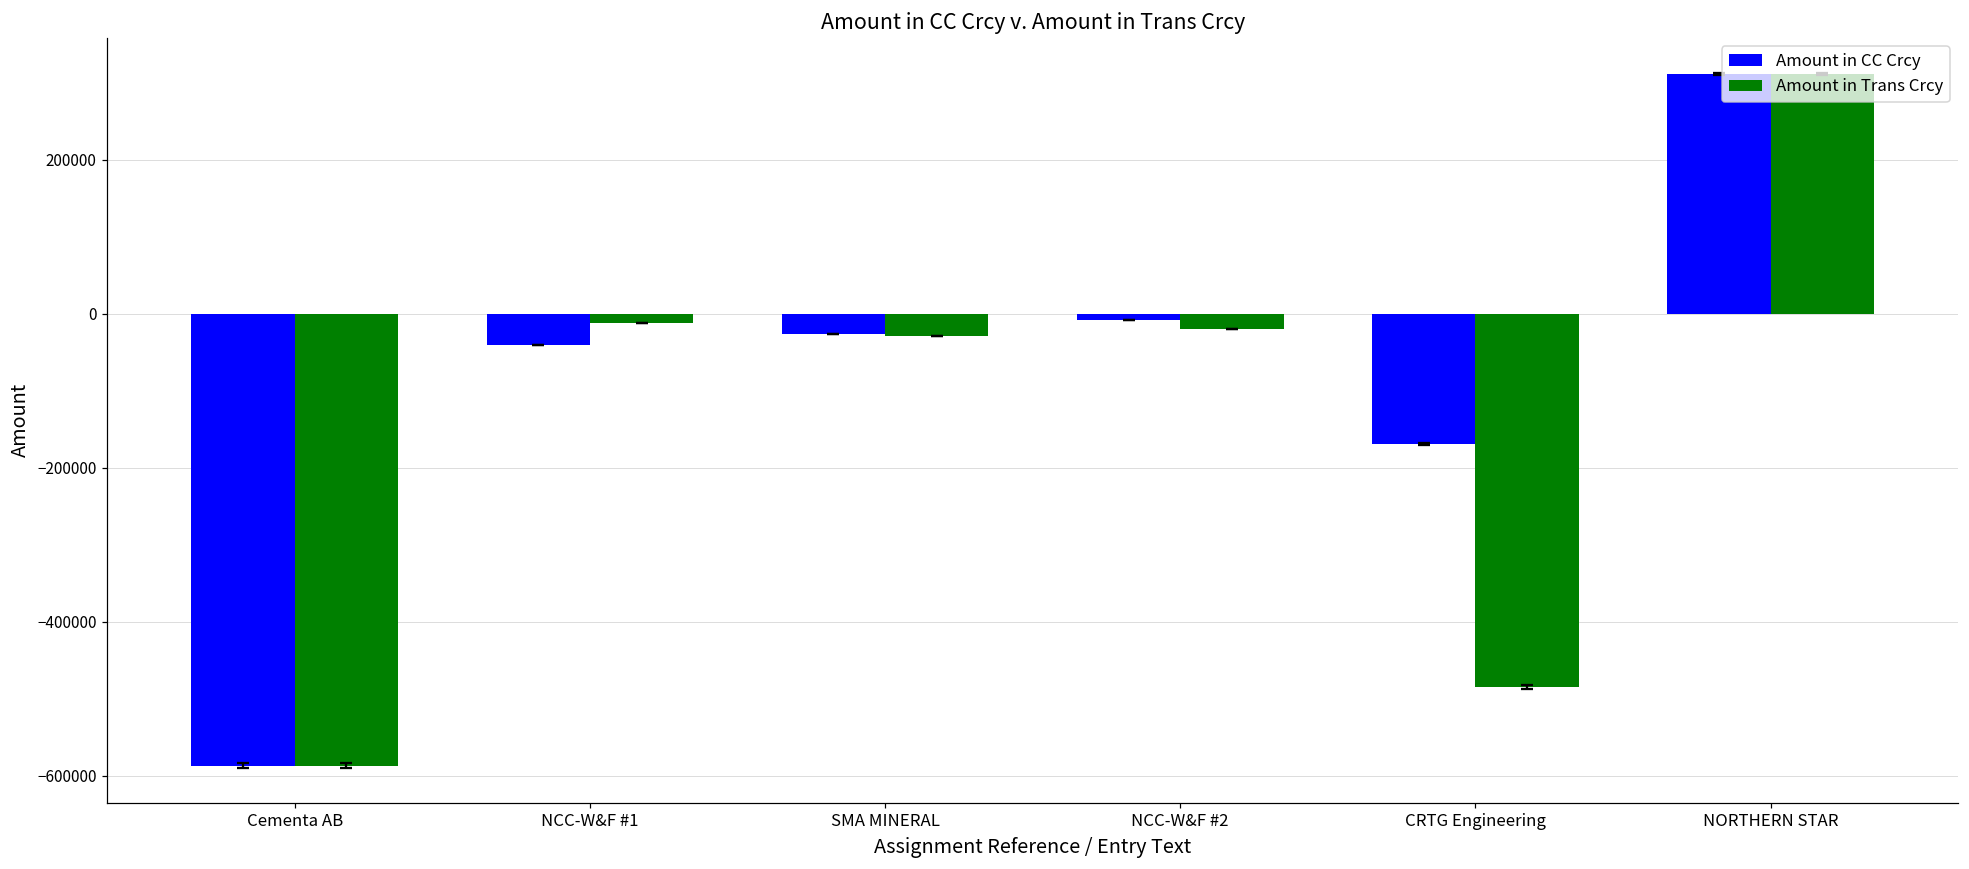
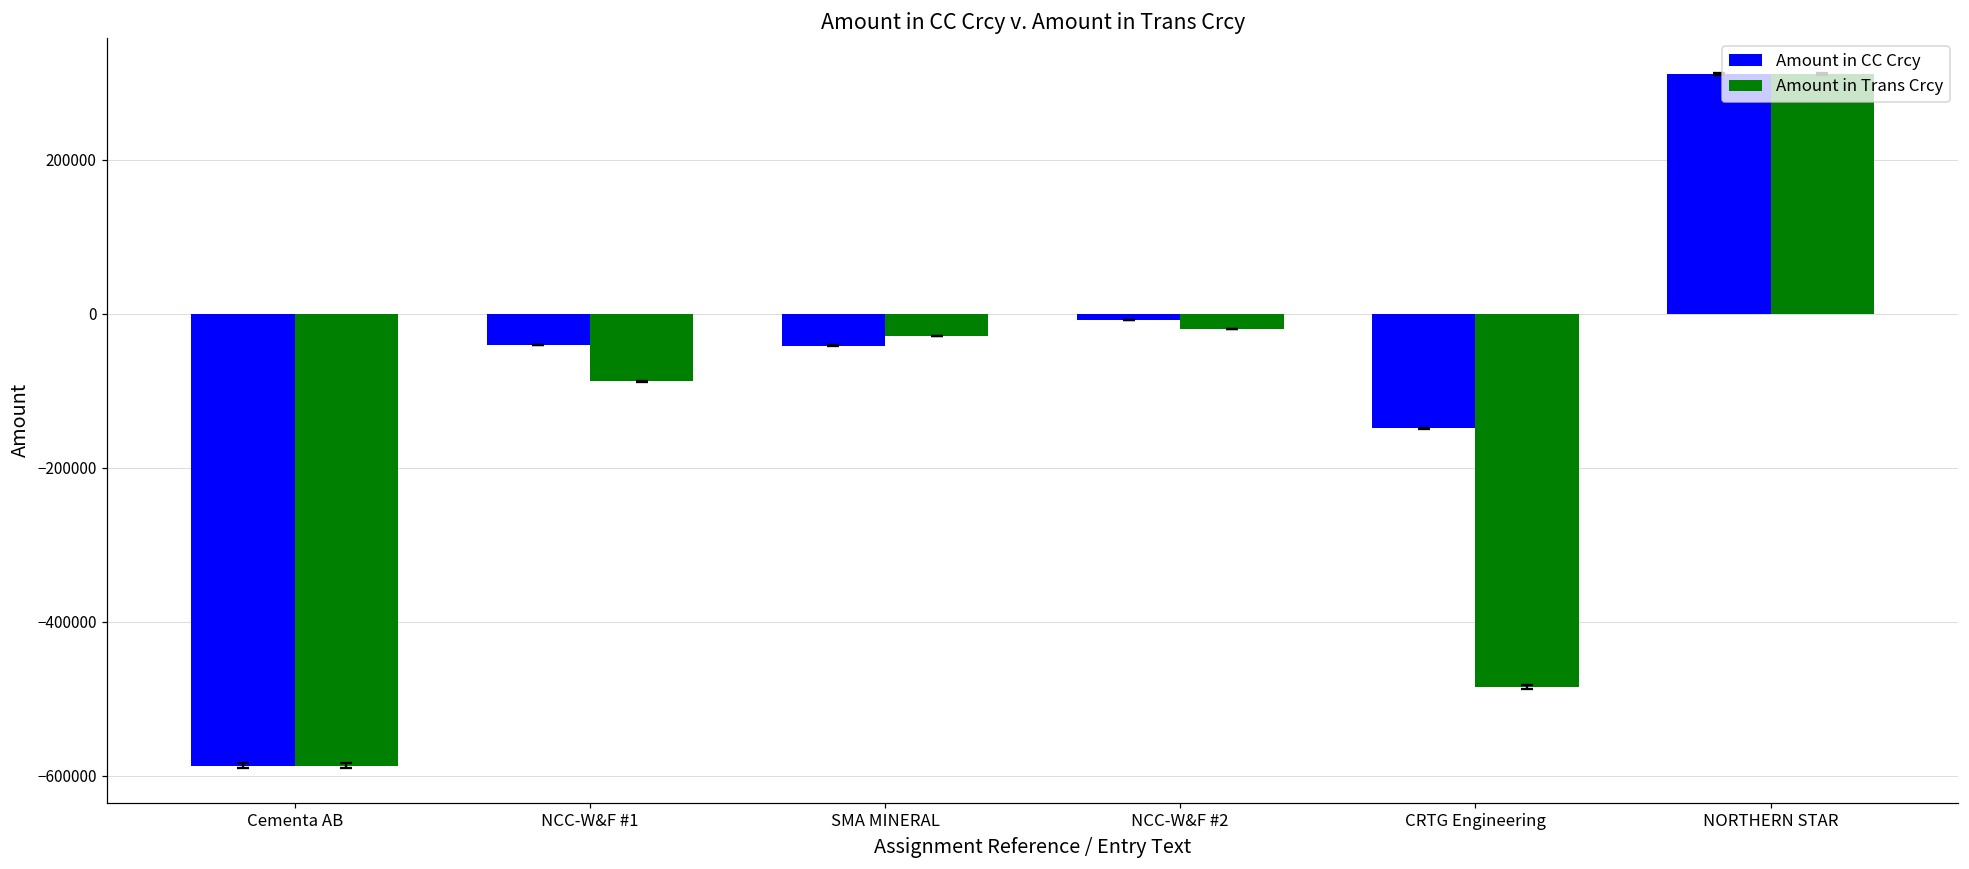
  {
    "Amount in CC Crcy": {
      "Cementa AB": -590000,
      "NCC-W&F #1": -40000,
-     "SMA MINERAL": -30000,
+     "SMA MINERAL": -40000,
      "NCC-W&F #2": -10000,
-     "CRTG Engineering": -170000,
+     "CRTG Engineering": -150000,
      "NORTHERN STAR": 310000
    },
    "Amount in Trans Crcy": {
      "Cementa AB": -590000,
-     "NCC-W&F #1": -10000,
+     "NCC-W&F #1": -90000,
      "SMA MINERAL": -30000,
      "NCC-W&F #2": -20000,
      "CRTG Engineering": -480000
    }
  }
